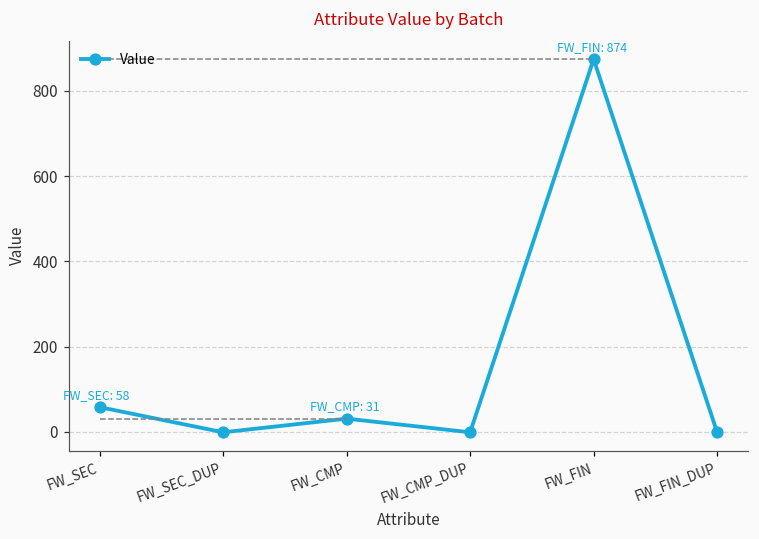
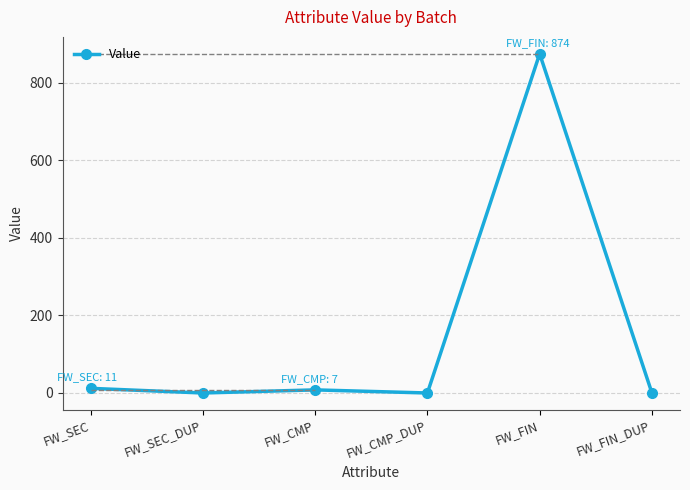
  {
-   "FW_SEC": 58,
-   "FW_CMP": 31,
+   "FW_SEC": 11,
+   "FW_CMP": 7,
    "FW_FIN": 874
  }
